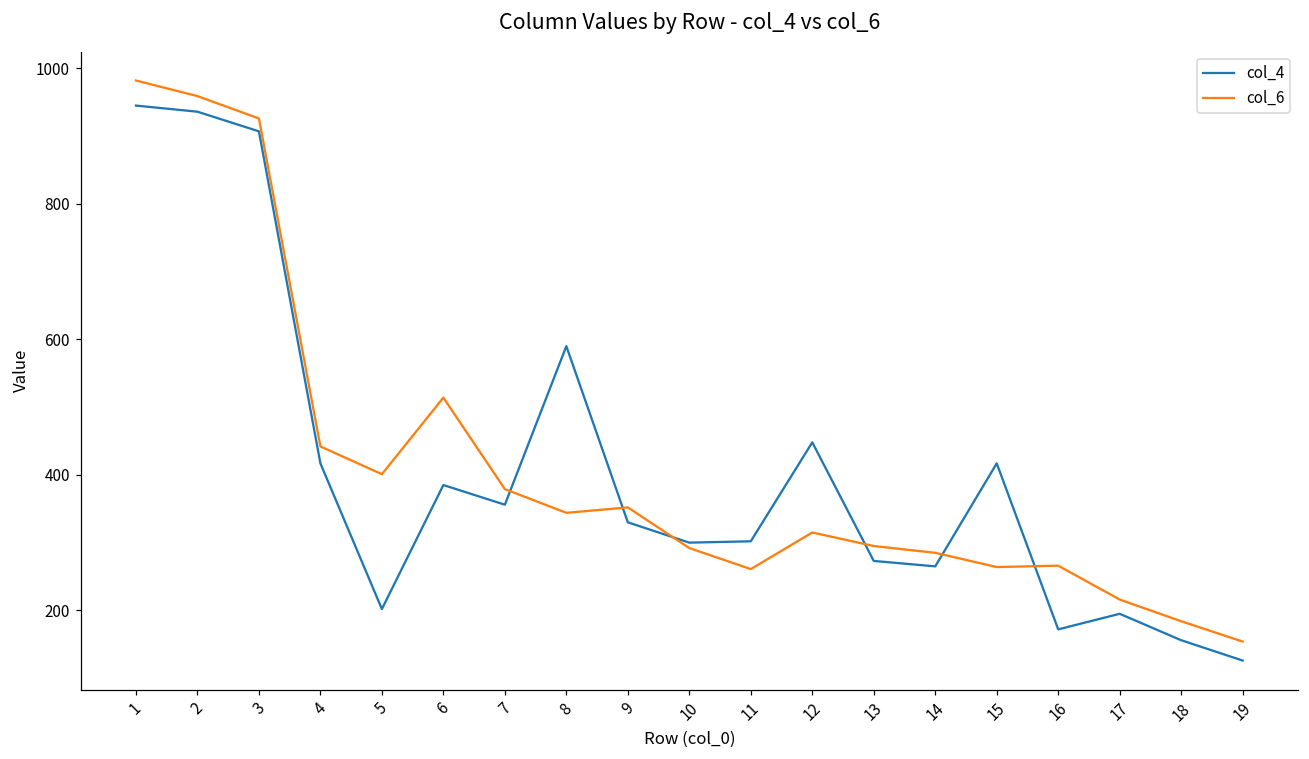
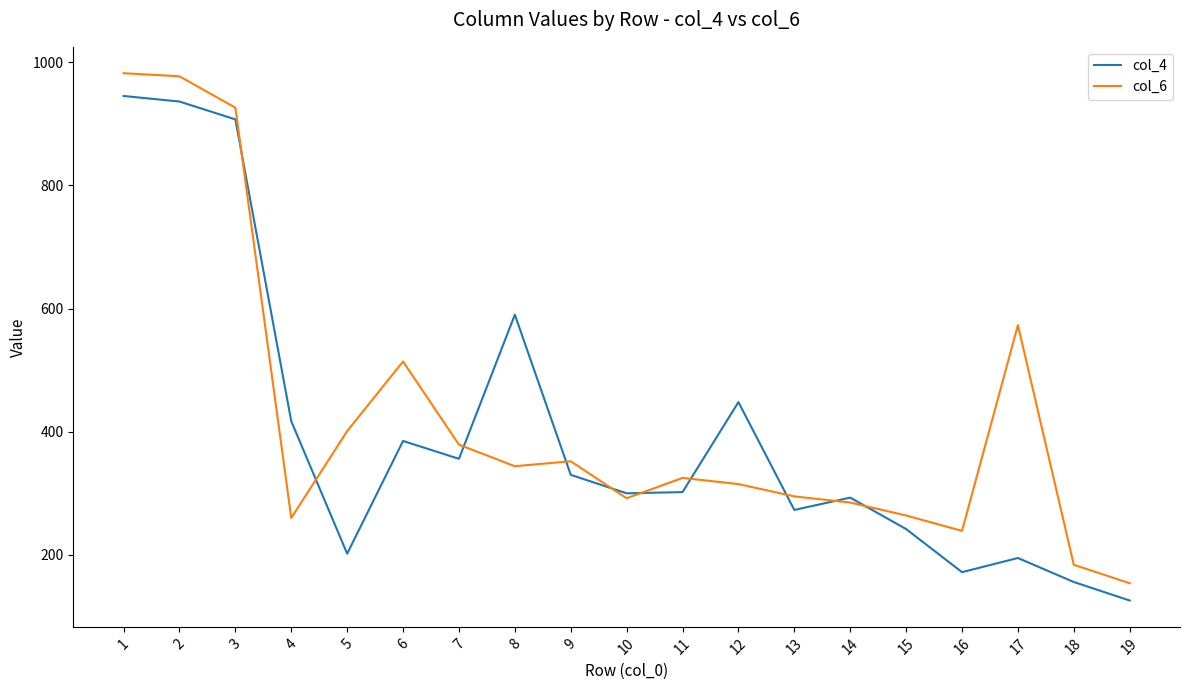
  {
    "col_4": {
      "1": 950,
      "2": 940,
      "3": 910,
      "4": 420,
      "5": 200,
      "6": 390,
      "7": 360,
      "8": 590,
      "9": 330,
      "10": 300,
      "11": 300,
      "12": 450,
      "13": 270,
-     "14": 270,
-     "15": 420,
+     "14": 290,
+     "15": 240,
      "16": 170,
      "17": 200,
      "18": 160,
      "19": 130
    },
    "col_6": {
      "1": 980,
-     "2": 960,
+     "2": 980,
      "3": 930,
-     "4": 440,
+     "4": 260,
      "5": 400,
      "6": 510,
      "7": 380,
      "8": 340,
      "9": 350,
      "10": 290,
-     "11": 260,
+     "11": 330,
      "12": 320,
      "13": 300,
      "14": 290,
      "15": 260,
-     "16": 270,
-     "17": 220,
+     "16": 240,
+     "17": 570,
      "18": 180,
      "19": 150
    }
  }
